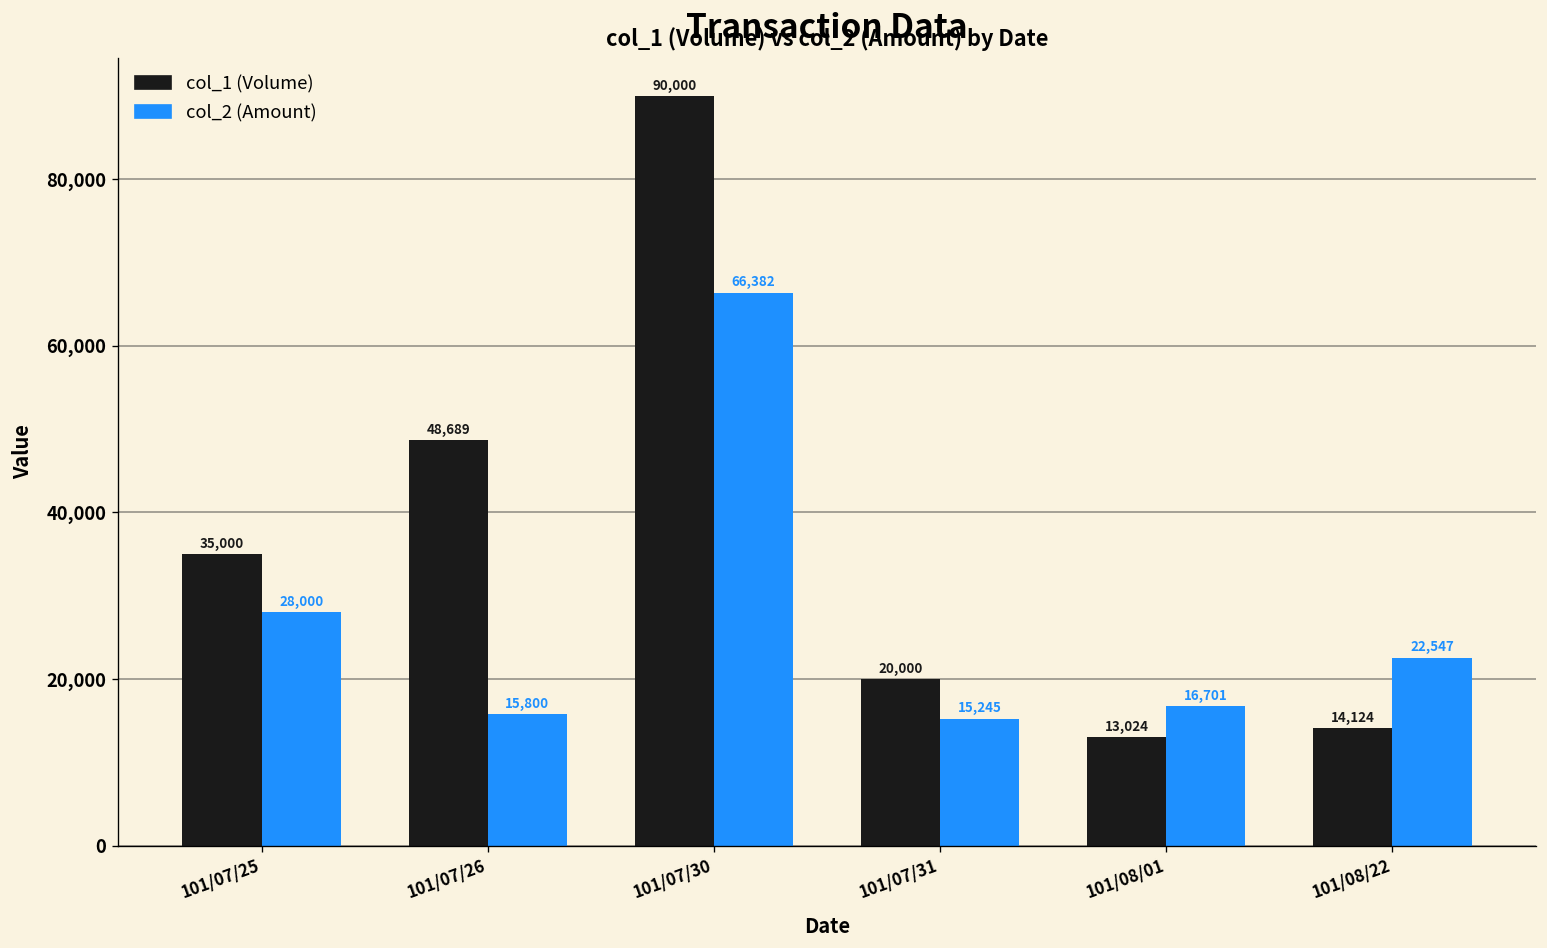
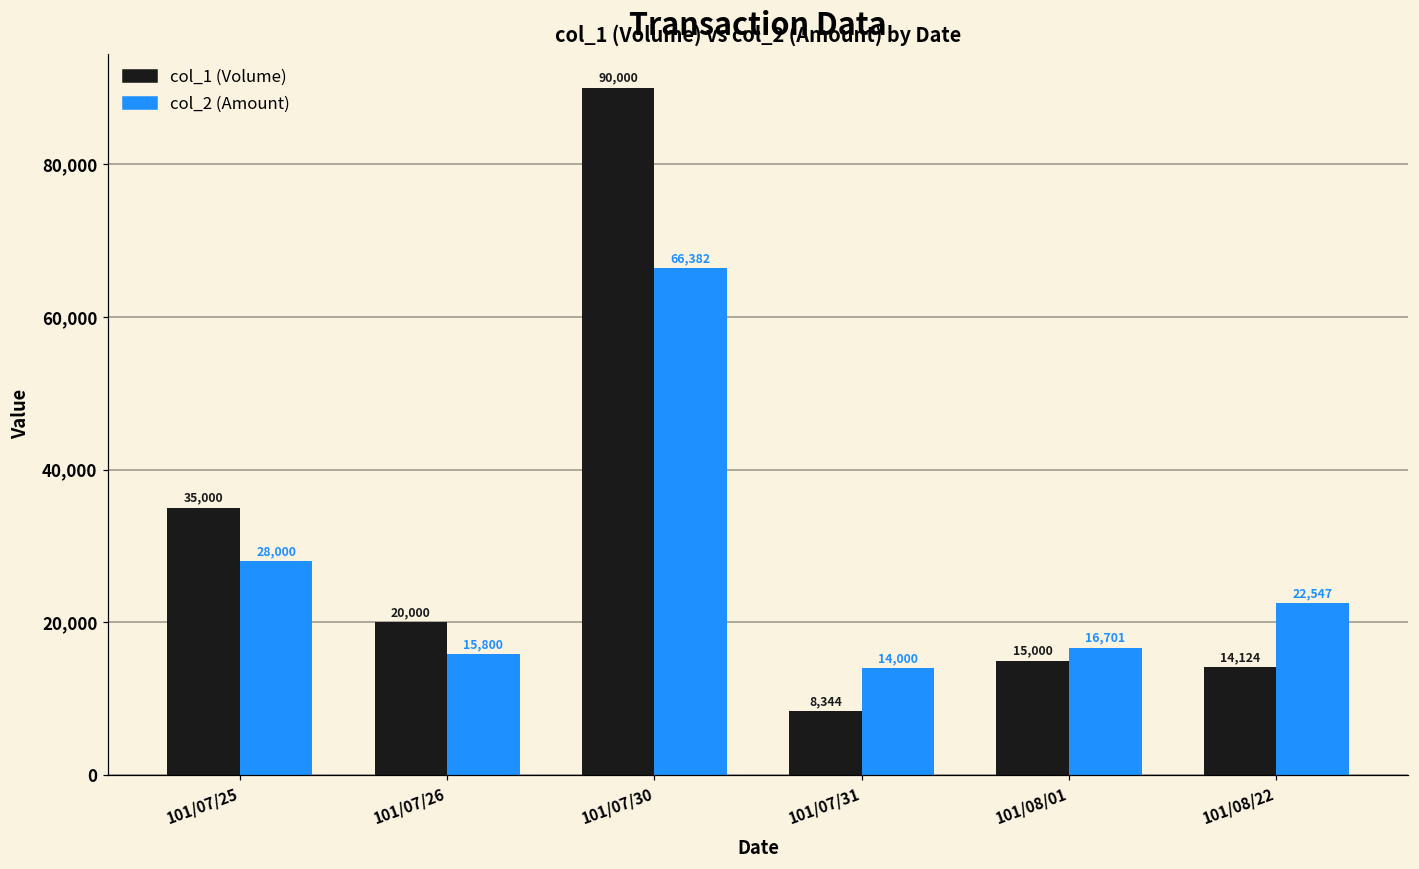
  {
    "col_1 (Volume)": {
      "101/07/25": "35,000",
-     "101/07/26": "48,689",
+     "101/07/26": "20,000",
      "101/07/30": "90,000",
-     "101/07/31": "20,000",
-     "101/08/01": "13,024",
+     "101/07/31": "8,344",
+     "101/08/01": "15,000",
      "101/08/22": "14,124"
    },
    "col_2 (Amount)": {
      "101/07/25": "28,000",
      "101/07/26": "15,800",
      "101/07/30": "66,382",
-     "101/07/31": "15,245",
+     "101/07/31": "14,000",
      "101/08/01": "16,701",
      "101/08/22": "22,547"
    }
  }
